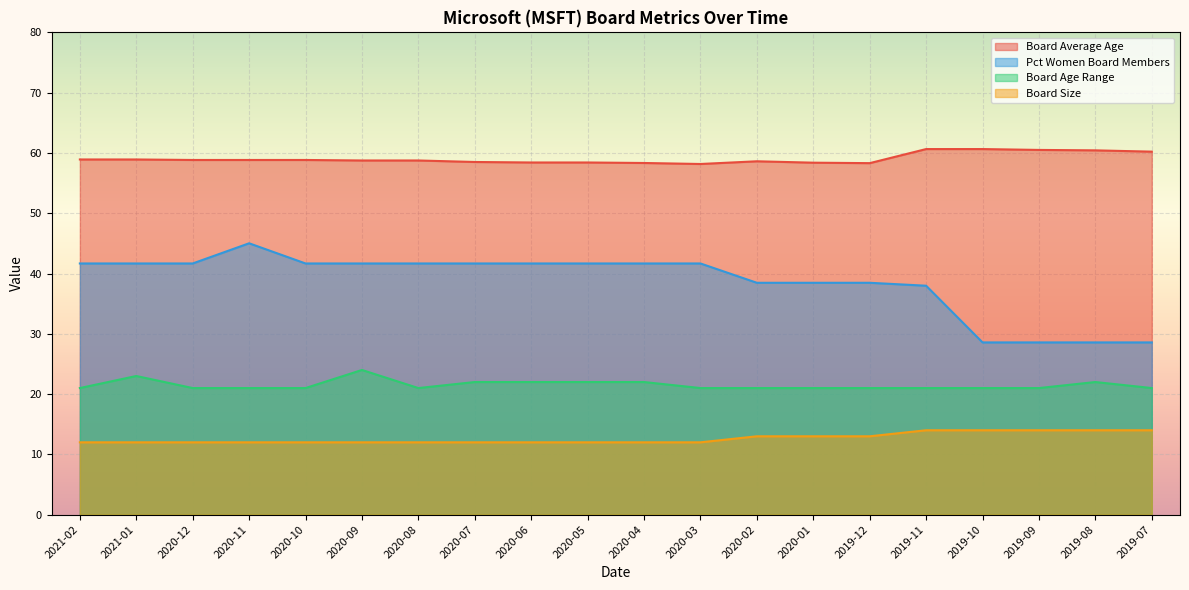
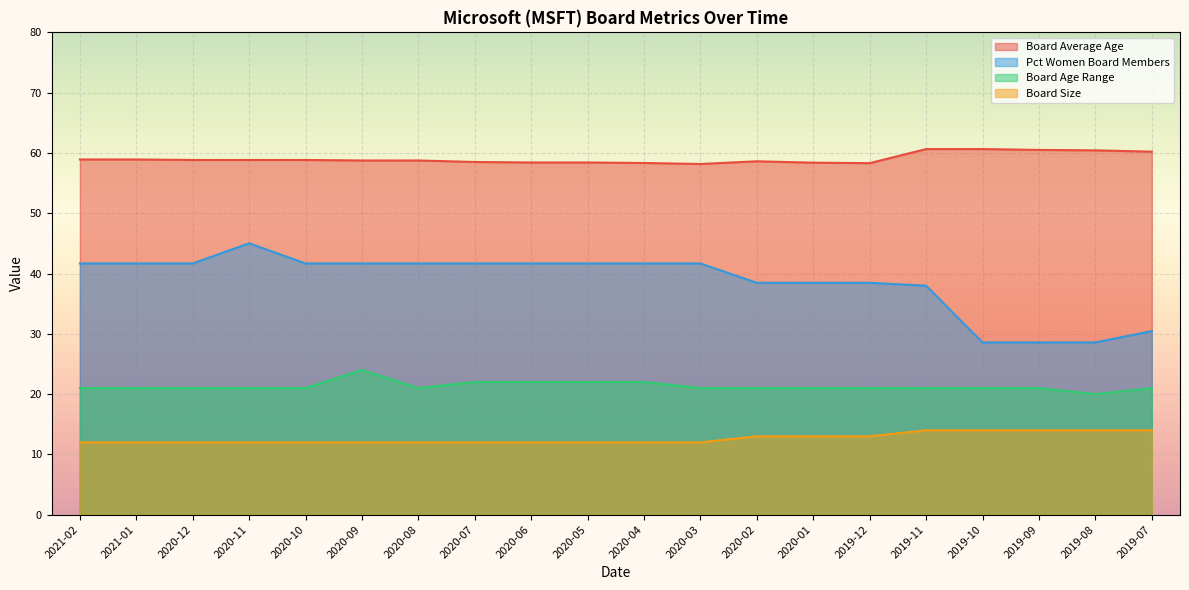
  {
    "Board Average Age": {
      "2021-02": 59,
      "2021-01": 59,
      "2020-12": 59,
      "2020-11": 59,
      "2020-10": 59,
      "2020-09": 59,
      "2020-08": 59,
      "2020-07": 59,
      "2020-06": 58,
      "2020-05": 58,
      "2020-04": 58,
      "2020-03": 58,
      "2020-02": 59,
      "2020-01": 58,
      "2019-12": 58,
      "2019-11": 61,
      "2019-10": 61,
      "2019-09": 61,
      "2019-08": 60,
      "2019-07": 60
    },
    "Pct Women Board Members": {
      "2021-02": 42,
      "2021-01": 42,
      "2020-12": 42,
      "2020-11": 45,
      "2020-10": 42,
      "2020-09": 42,
      "2020-08": 42,
      "2020-07": 42,
      "2020-06": 42,
      "2020-05": 42,
      "2020-04": 42,
      "2020-03": 42,
      "2020-02": 38,
      "2020-01": 38,
      "2019-12": 38,
      "2019-11": 38,
      "2019-10": 29,
      "2019-09": 29,
      "2019-08": 29,
-     "2019-07": 29
+     "2019-07": 30
    },
    "Board Age Range": {
      "2021-02": 21,
-     "2021-01": 23,
+     "2021-01": 21,
      "2020-12": 21,
      "2020-11": 21,
      "2020-10": 21,
      "2020-09": 24,
      "2020-08": 21,
      "2020-07": 22,
      "2020-06": 22,
      "2020-05": 22,
      "2020-04": 22,
      "2020-03": 21,
      "2020-02": 21,
      "2020-01": 21,
      "2019-12": 21,
      "2019-11": 21,
      "2019-10": 21,
      "2019-09": 21,
-     "2019-08": 22,
+     "2019-08": 20,
      "2019-07": 21
    },
    "Board Size": {
      "2021-02": 12,
      "2021-01": 12,
      "2020-12": 12,
      "2020-11": 12,
      "2020-10": 12,
      "2020-09": 12,
      "2020-08": 12,
      "2020-07": 12,
      "2020-06": 12,
      "2020-05": 12,
      "2020-04": 12,
      "2020-03": 12,
      "2020-02": 13,
      "2020-01": 13,
      "2019-12": 13,
      "2019-11": 14,
      "2019-10": 14,
      "2019-09": 14,
      "2019-08": 14,
      "2019-07": 14
    }
  }
